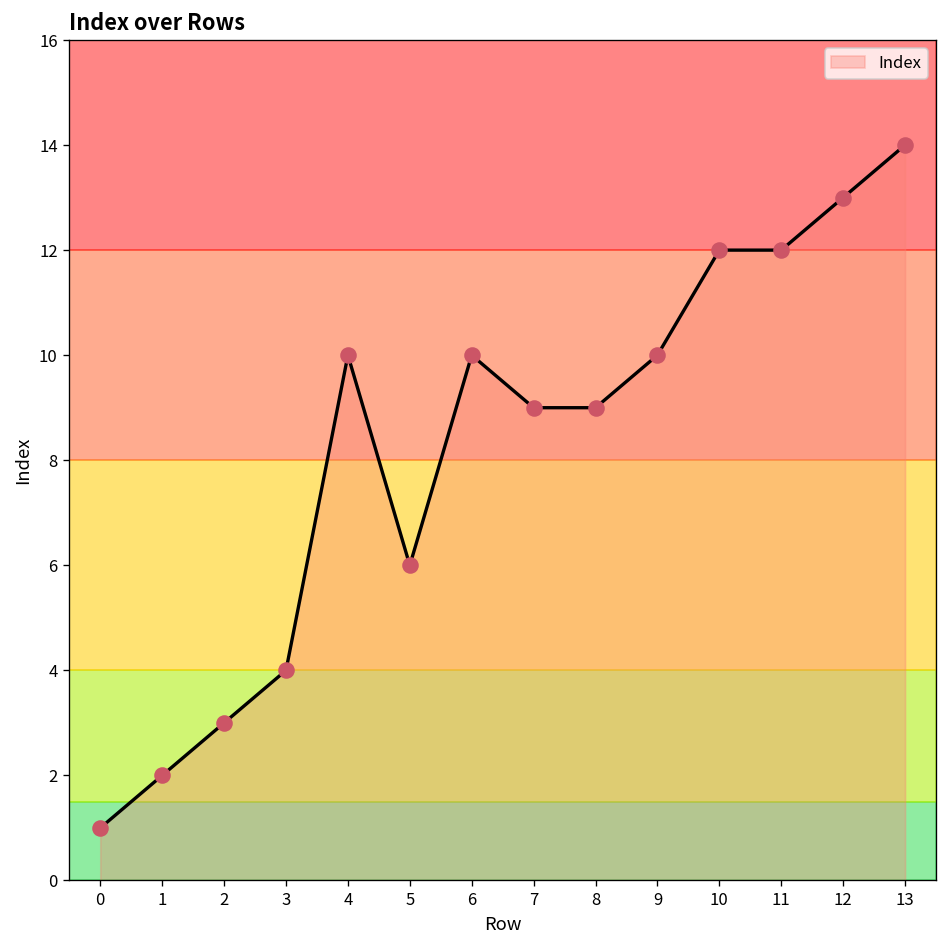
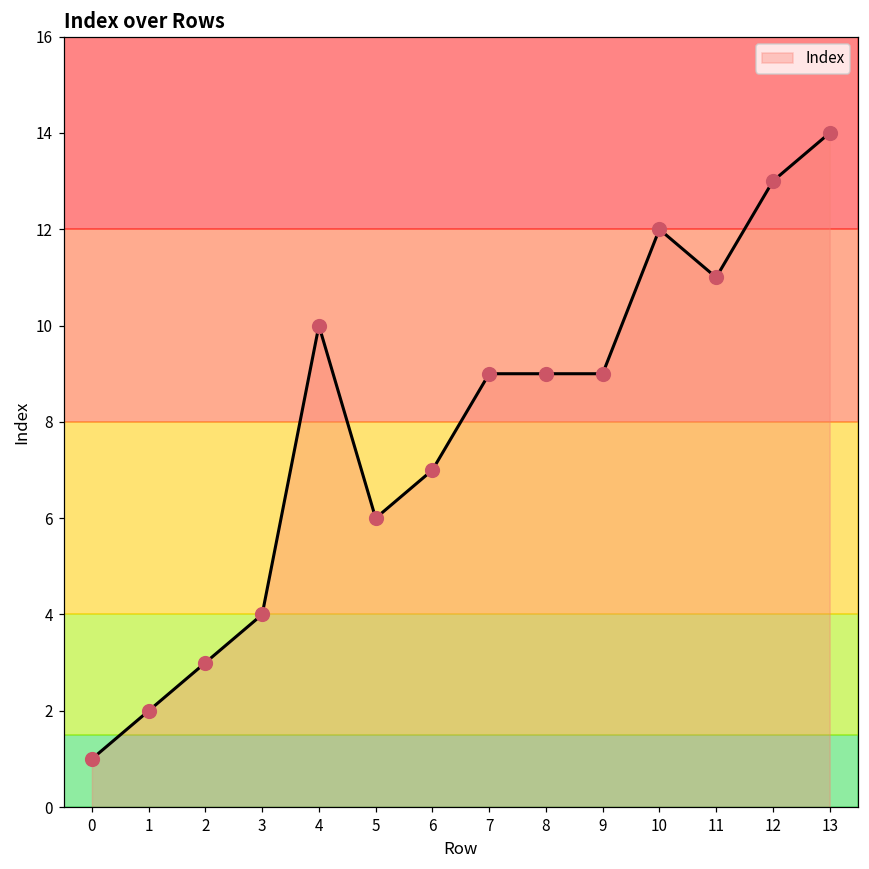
  {
    "0": 1,
    "1": 2,
    "2": 3,
    "3": 4,
    "4": 10,
    "5": 6,
-   "6": 10,
+   "6": 7,
    "7": 9,
    "8": 9,
-   "9": 10,
+   "9": 9,
    "10": 12,
-   "11": 12,
+   "11": 11,
    "12": 13,
    "13": 14
  }
